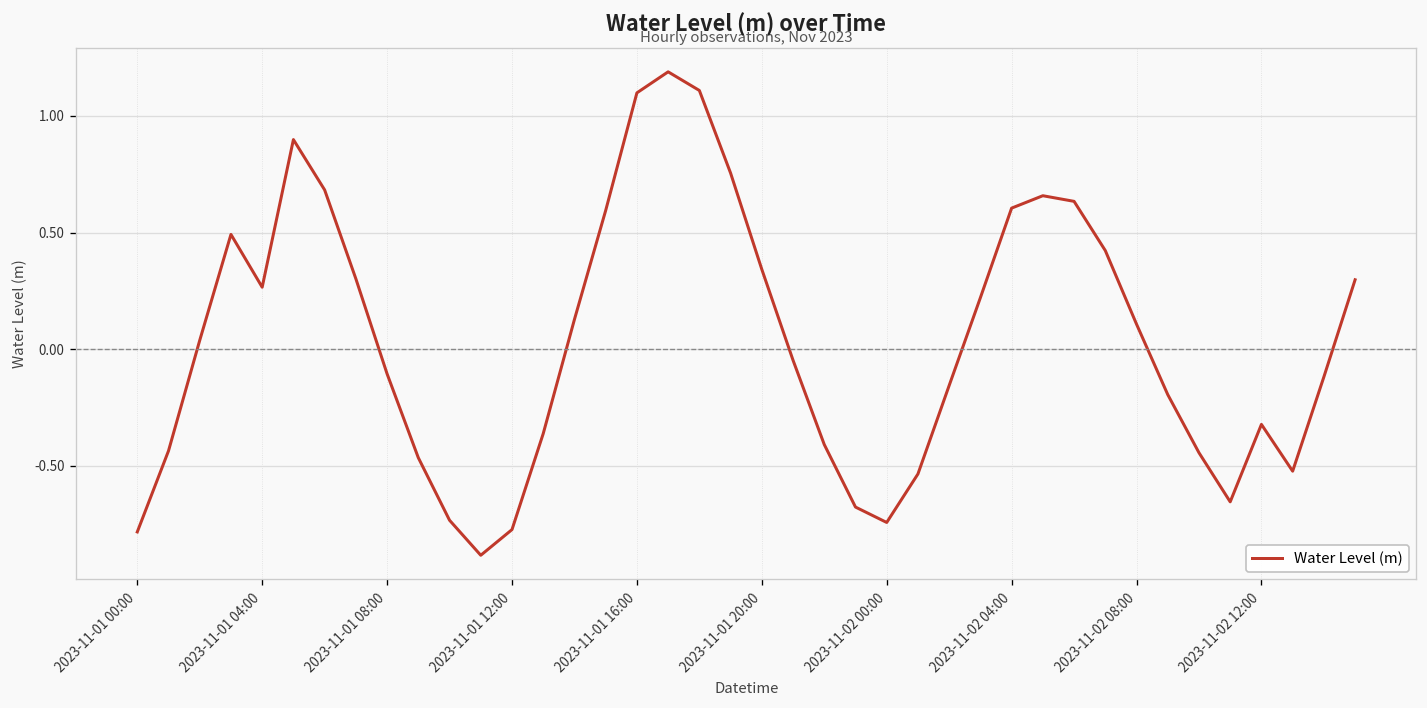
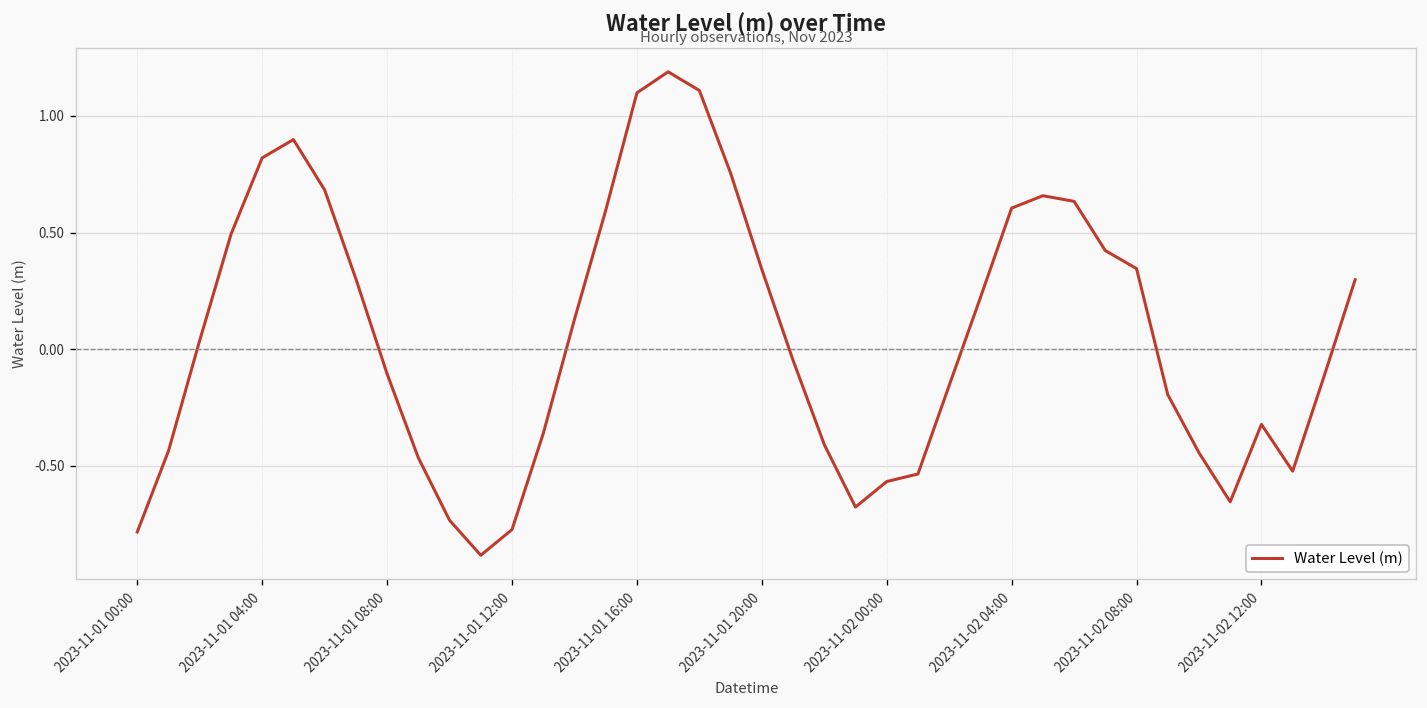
  {
    "2023-11-01 00:00": -0.78,
-   "2023-11-01 04:00": 0.27,
+   "2023-11-01 04:00": 0.82,
    "2023-11-01 08:00": -0.11,
    "2023-11-01 12:00": -0.77,
    "2023-11-01 16:00": 1.10,
    "2023-11-01 20:00": 0.34,
-   "2023-11-02 00:00": -0.74,
+   "2023-11-02 00:00": -0.57,
    "2023-11-02 04:00": 0.60,
-   "2023-11-02 08:00": 0.11,
+   "2023-11-02 08:00": 0.35,
    "2023-11-02 12:00": -0.32
  }
